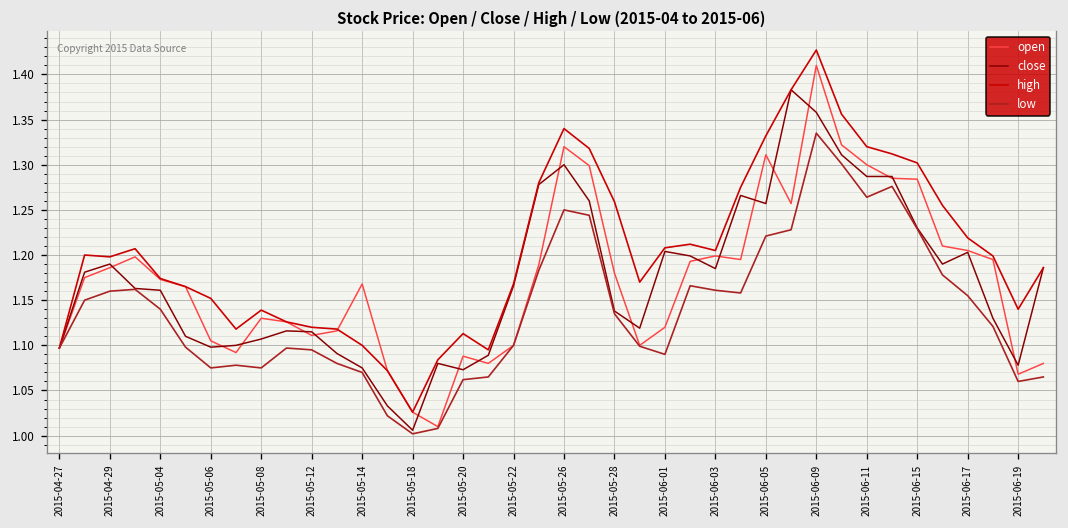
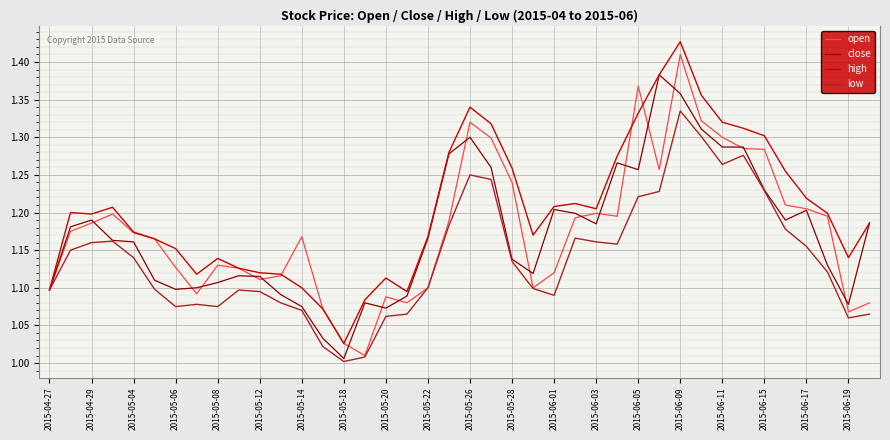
  {
    "open": {
      "2015-04-29": 1.19,
-     "2015-05-06": 1.11,
+     "2015-05-06": 1.13,
      "2015-05-08": 1.13,
      "2015-05-12": 1.11,
      "2015-05-14": 1.17,
      "2015-05-20": 1.09,
      "2015-05-26": 1.32,
-     "2015-05-28": 1.18,
+     "2015-05-28": 1.24,
      "2015-06-01": 1.12,
      "2015-06-03": 1.20,
-     "2015-06-05": 1.31,
+     "2015-06-05": 1.37,
      "2015-06-09": 1.41,
      "2015-06-11": 1.30,
      "2015-06-15": 1.28,
      "2015-06-19": 1.07
    }
  }
